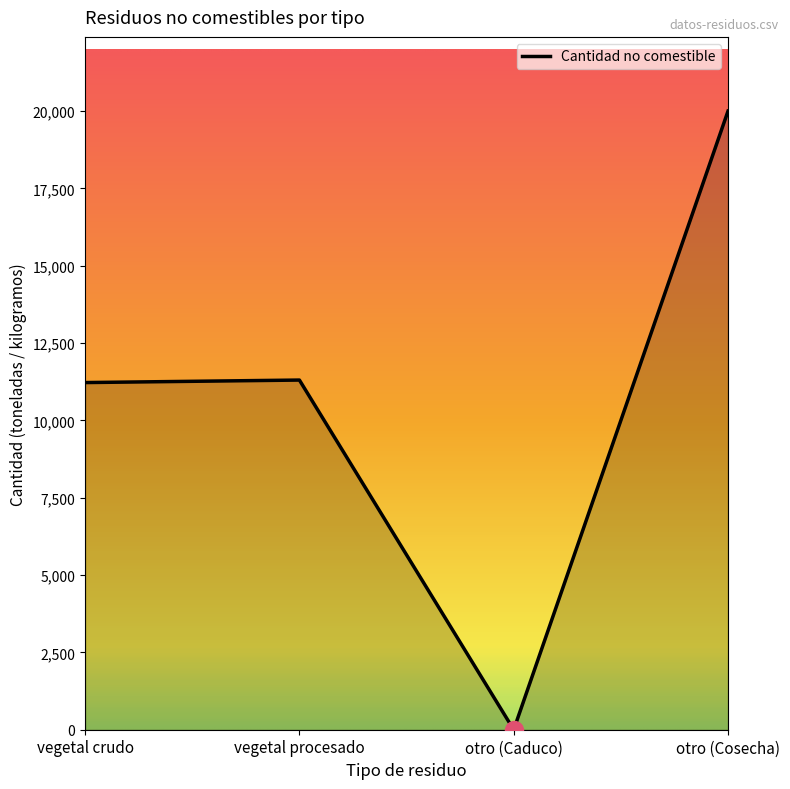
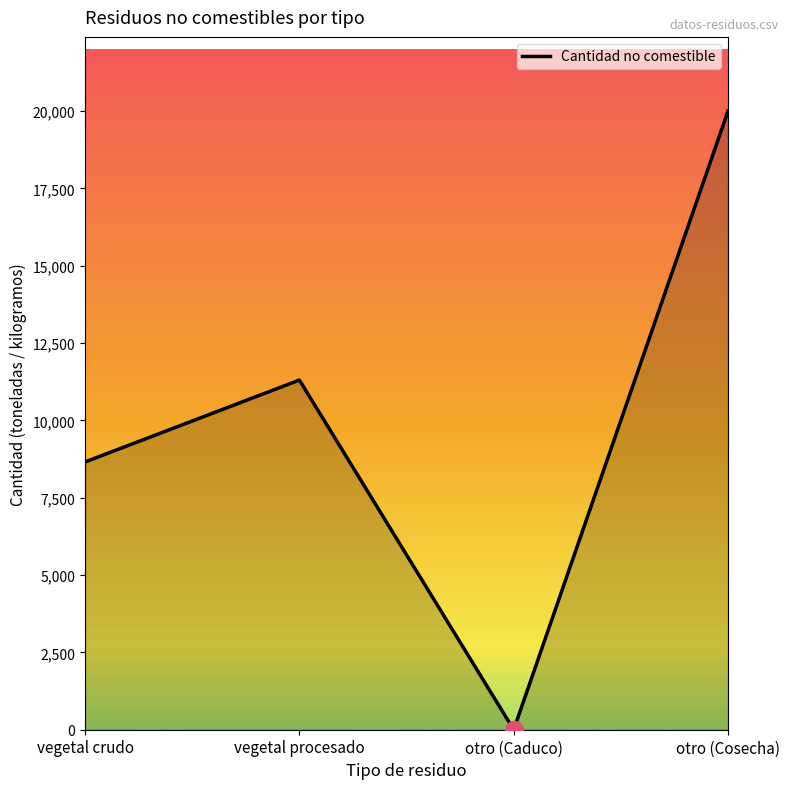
  {
    "Cantidad no comestible": {
-     "vegetal crudo": "11,200",
+     "vegetal crudo": "8,700",
      "vegetal procesado": "11,300",
      "otro (Cosecha)": "20,000"
    }
  }
